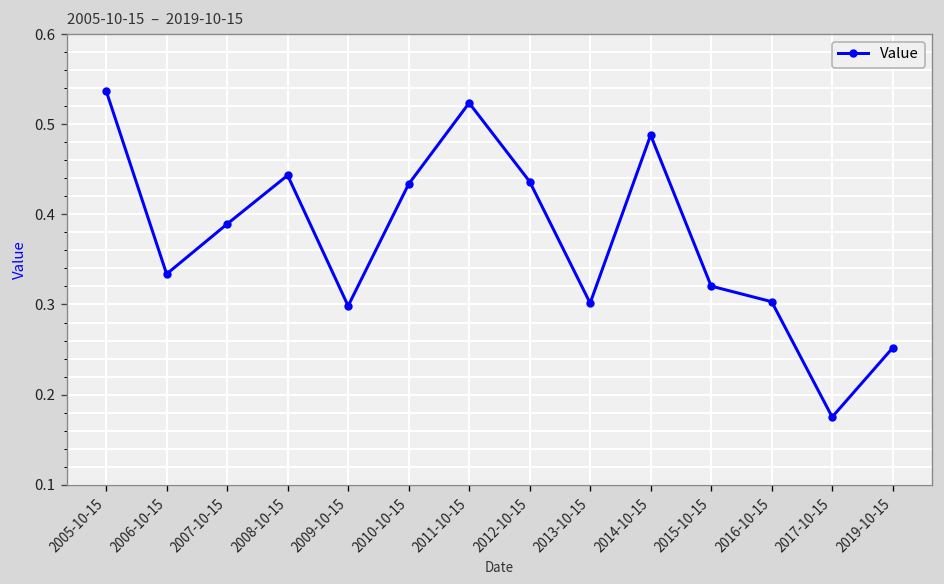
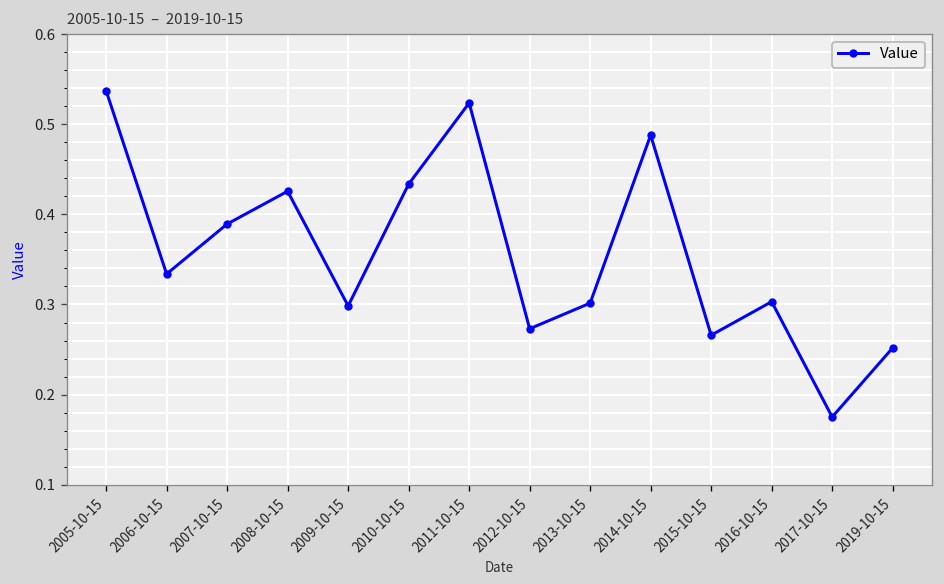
  {
    "2005-10-15": 0.54,
    "2006-10-15": 0.33,
    "2007-10-15": 0.39,
-   "2008-10-15": 0.44,
+   "2008-10-15": 0.43,
    "2009-10-15": 0.30,
    "2010-10-15": 0.43,
    "2011-10-15": 0.52,
-   "2012-10-15": 0.44,
+   "2012-10-15": 0.27,
    "2013-10-15": 0.30,
    "2014-10-15": 0.49,
-   "2015-10-15": 0.32,
+   "2015-10-15": 0.27,
    "2016-10-15": 0.30,
    "2017-10-15": 0.18,
    "2019-10-15": 0.25
  }
